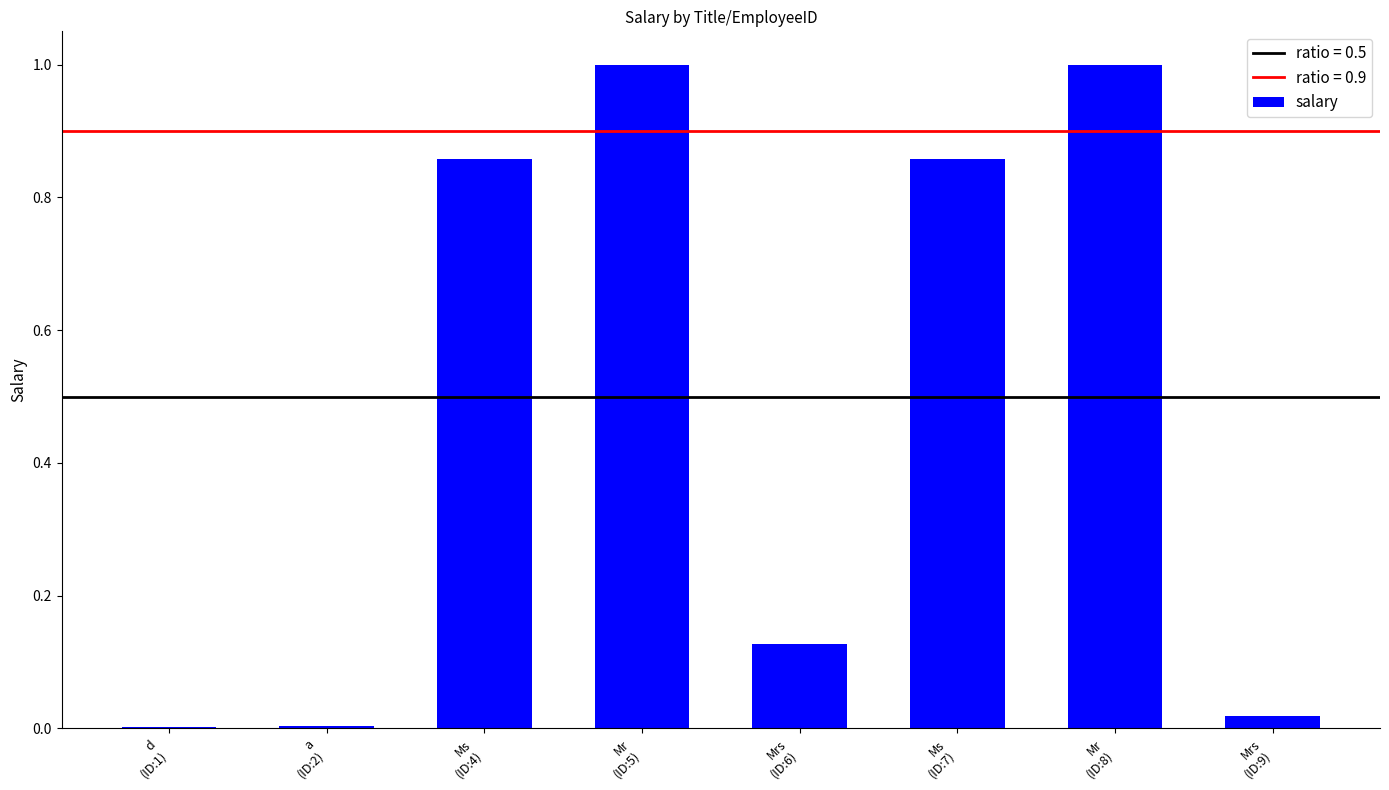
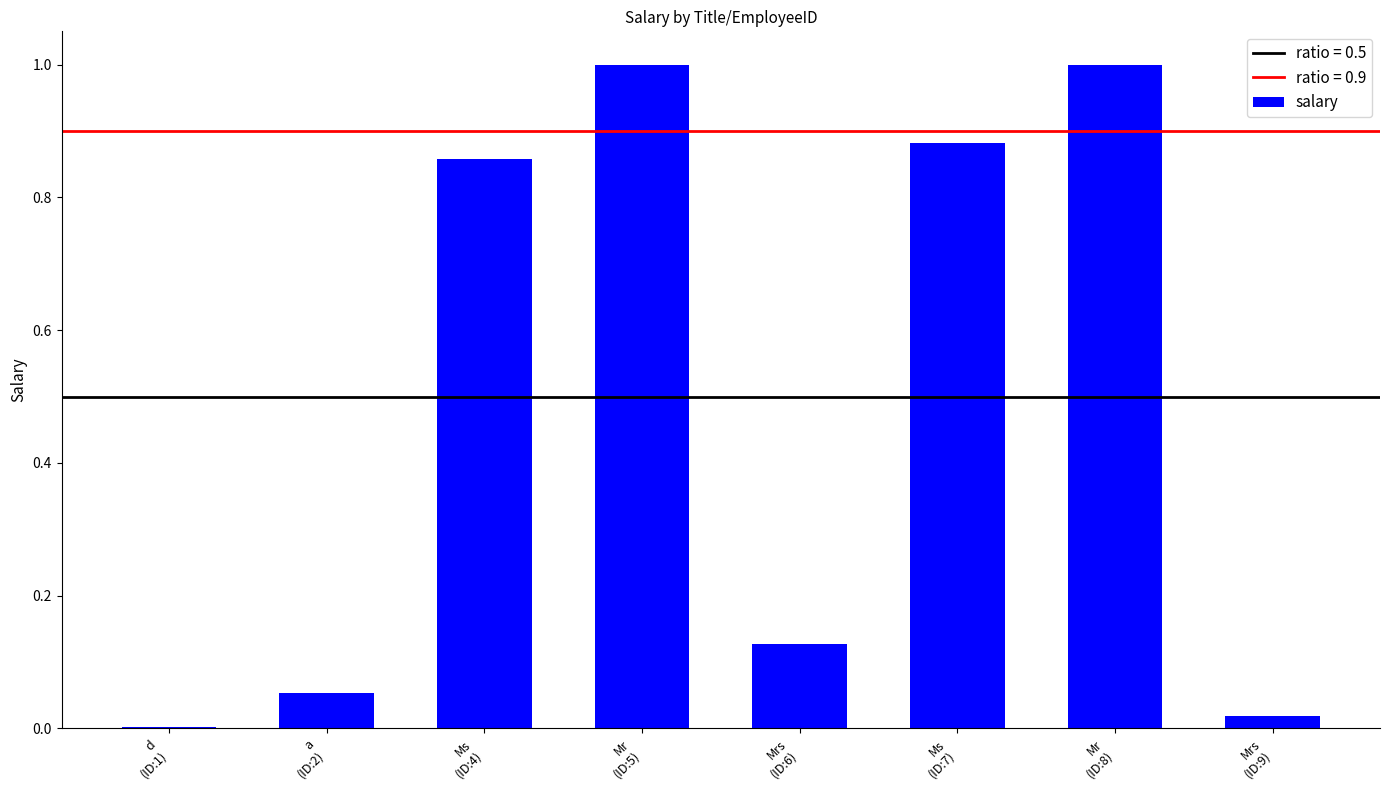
  {
-   "a (ID:2)": 0.00,
+   "a (ID:2)": 0.05,
    "Ms (ID:4)": 0.86,
    "Mr (ID:5)": 1.00,
    "Mrs (ID:6)": 0.13,
-   "Ms (ID:7)": 0.86,
+   "Ms (ID:7)": 0.88,
    "Mr (ID:8)": 1.00,
    "Mrs (ID:9)": 0.02
  }
